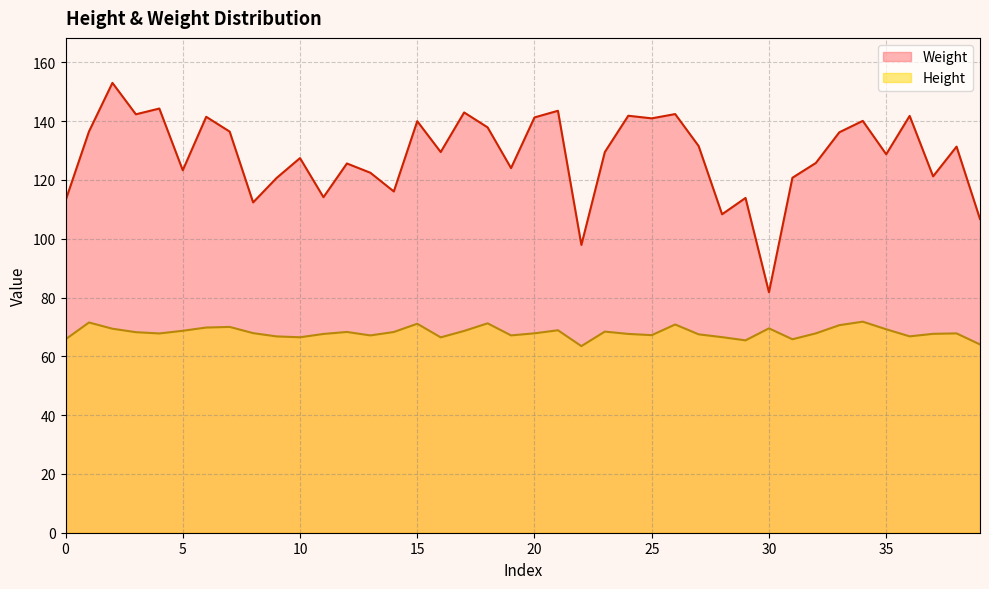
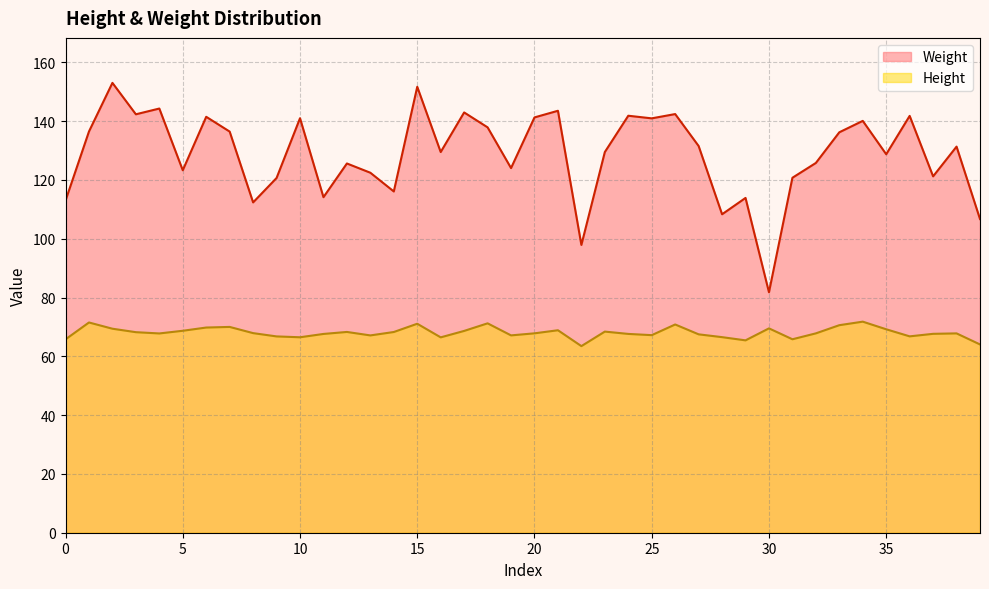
  {
    "Weight": {
      "0": 113,
      "5": 123,
-     "10": 127,
-     "15": 140,
+     "10": 141,
+     "15": 152,
      "20": 141,
      "25": 141,
      "30": 82,
      "35": 129
    },
    "Height": {
      "0": 66,
      "5": 69,
      "10": 66,
      "15": 71,
      "20": 68,
      "25": 67,
      "30": 70,
      "35": 69
    }
  }
